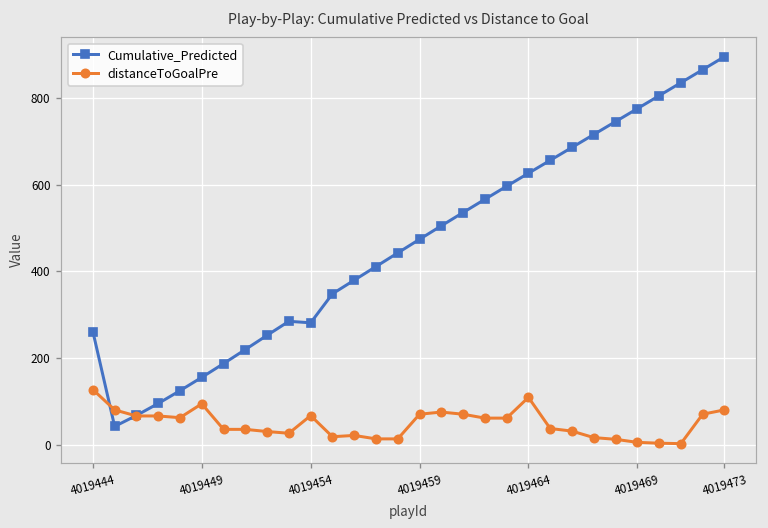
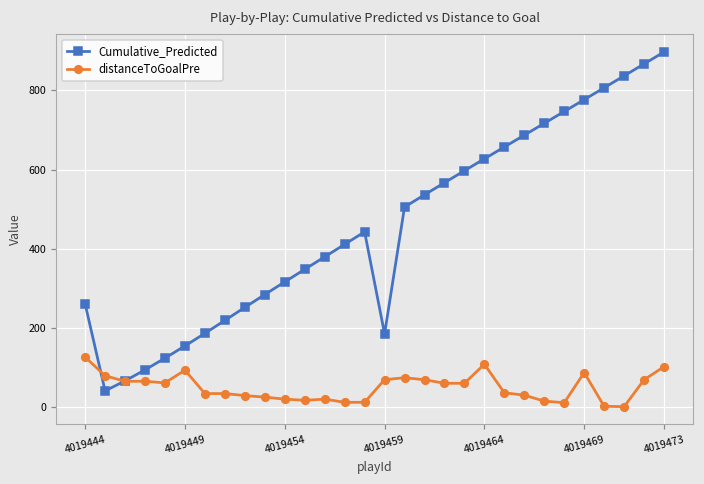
  {
    "Cumulative_Predicted": {
      "4019444": 260,
      "4019449": 160,
-     "4019454": 280,
-     "4019459": 470,
+     "4019454": 320,
+     "4019459": 190,
      "4019464": 630,
      "4019469": 780,
      "4019473": 900
    },
    "distanceToGoalPre": {
      "4019444": 130,
      "4019449": 90,
-     "4019454": 70,
+     "4019454": 20,
      "4019459": 70,
      "4019464": 110,
-     "4019469": 10,
-     "4019473": 80
+     "4019469": 90,
+     "4019473": 100
    }
  }
